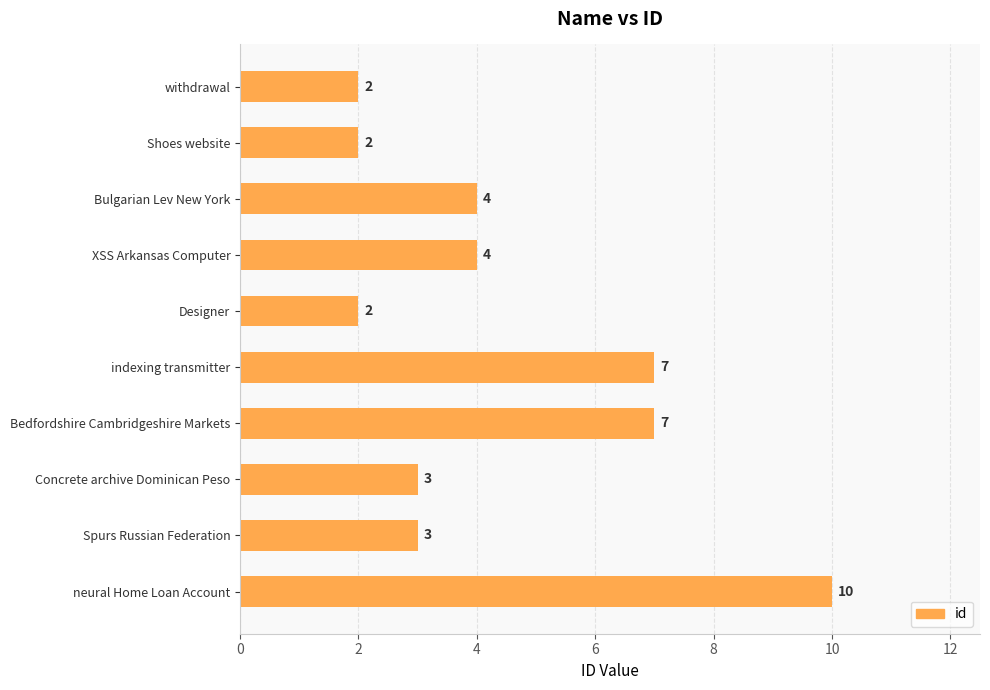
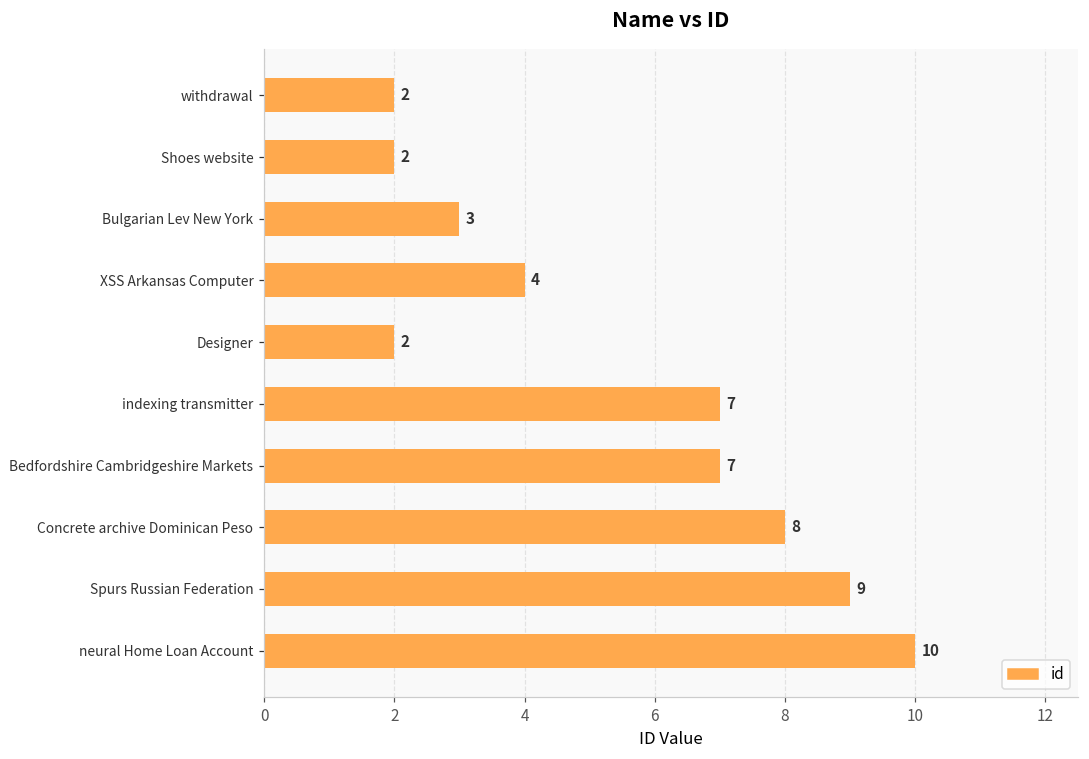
  {
    "withdrawal": 2,
    "Shoes website": 2,
-   "Bulgarian Lev New York": 4,
+   "Bulgarian Lev New York": 3,
    "XSS Arkansas Computer": 4,
    "Designer": 2,
    "indexing transmitter": 7,
    "Bedfordshire Cambridgeshire Markets": 7,
-   "Concrete archive Dominican Peso": 3,
-   "Spurs Russian Federation": 3,
+   "Concrete archive Dominican Peso": 8,
+   "Spurs Russian Federation": 9,
    "neural Home Loan Account": 10
  }
